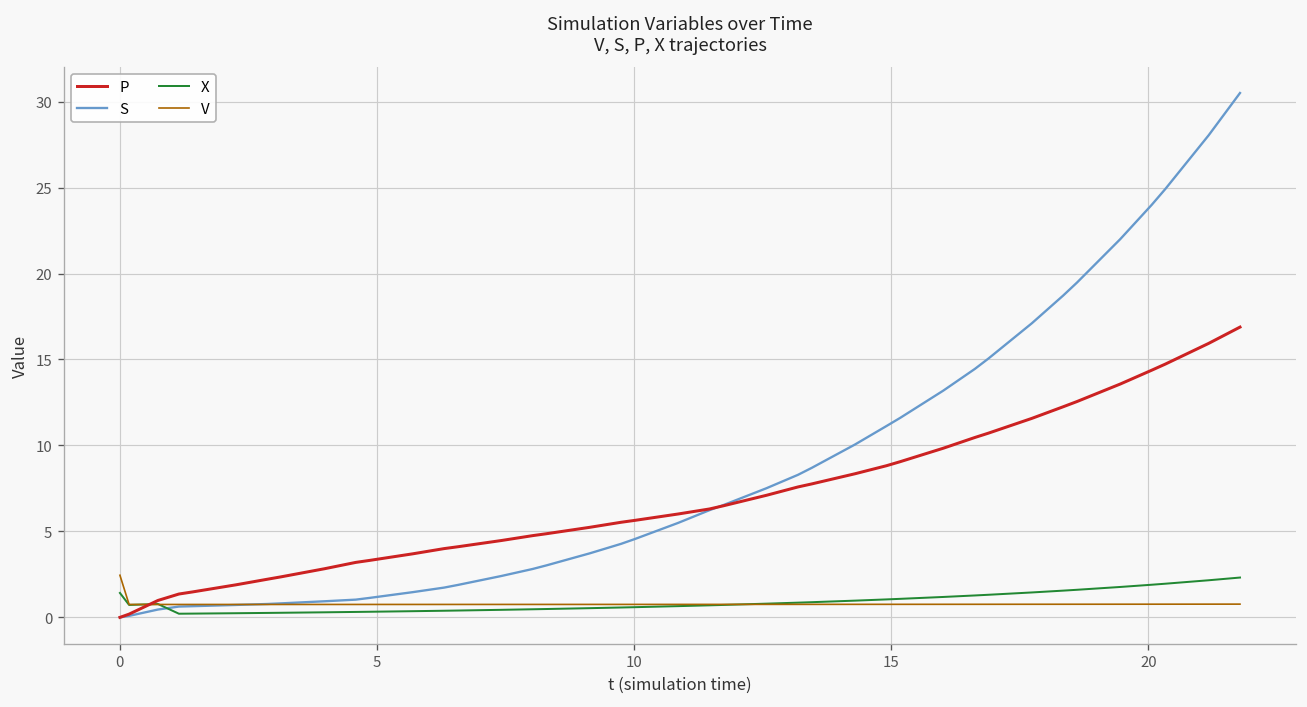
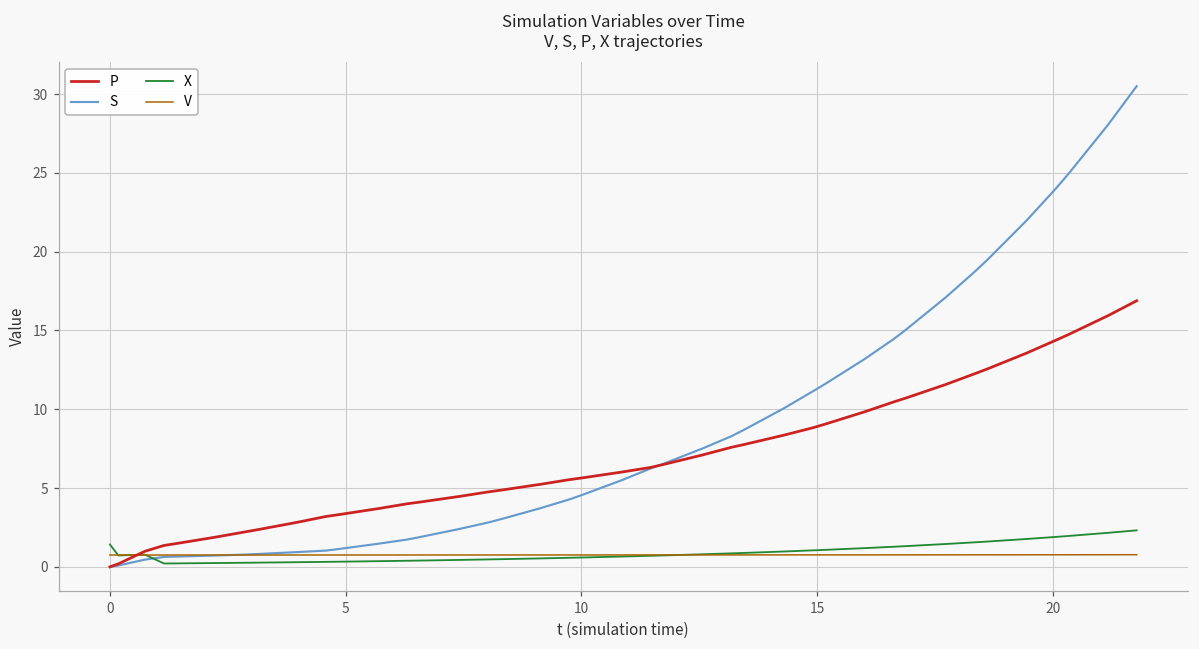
  {
    "X": {
      "0": 1.4
    },
    "V": {
-     "0": 2.5
+     "0": 0.8
    }
  }
